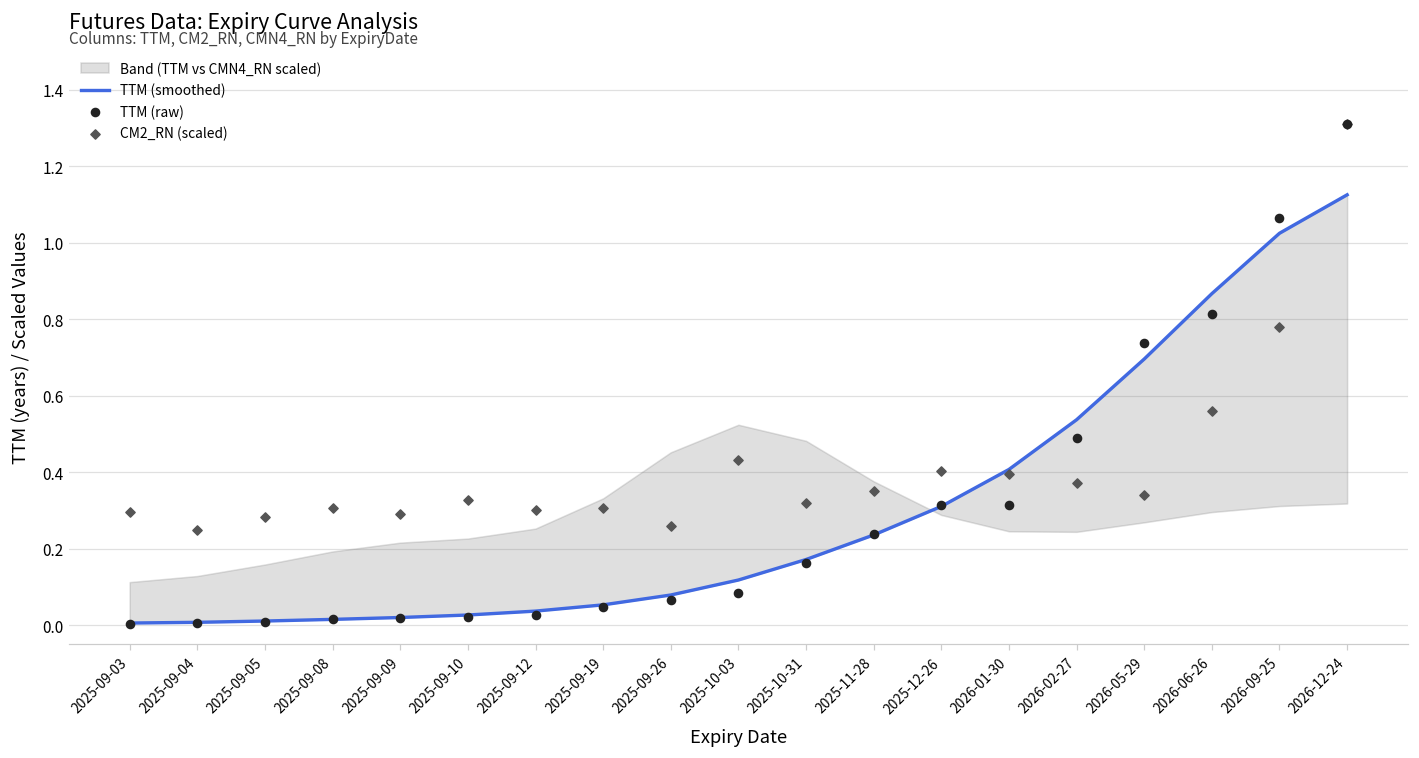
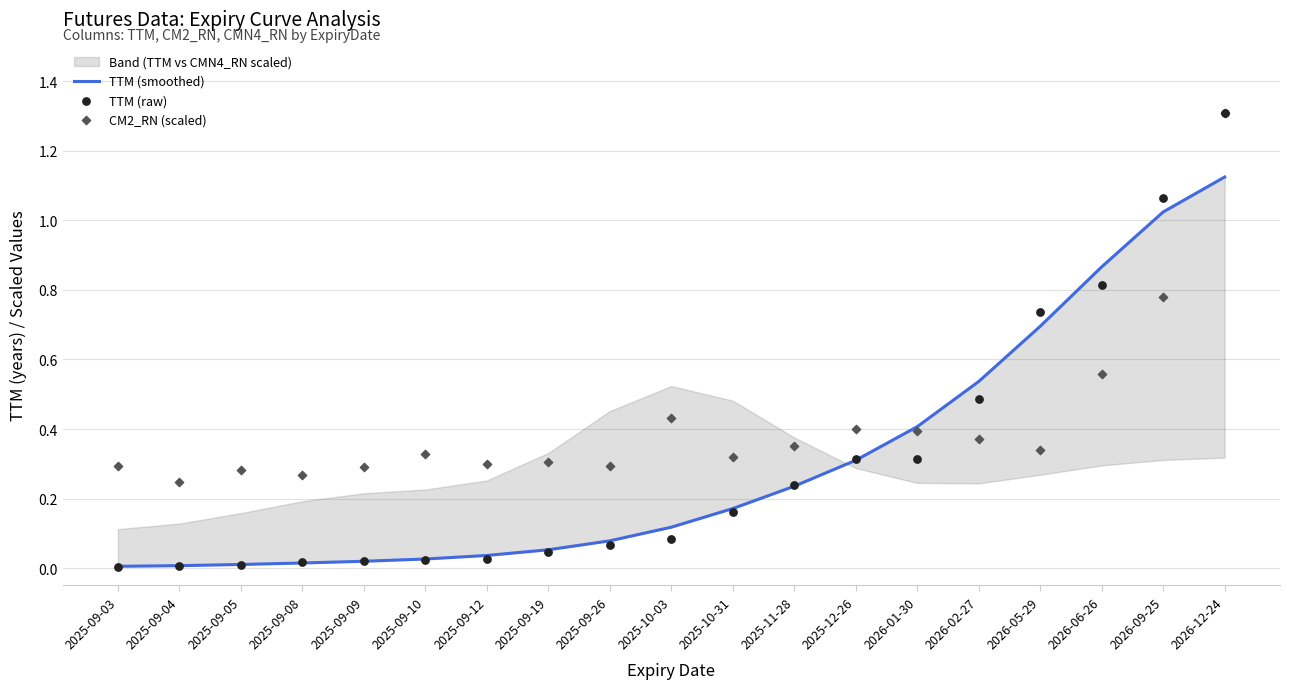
  {
    "TTM (smoothed)": {
      "2025-09-12": 0.04,
      "2025-09-26": 0.08,
      "2025-10-03": 0.12,
      "2025-10-31": 0.17
    },
    "CM2_RN (scaled)": {
-     "2025-09-08": 0.31,
-     "2025-09-26": 0.26
+     "2025-09-08": 0.27,
+     "2025-09-26": 0.29
    }
  }
